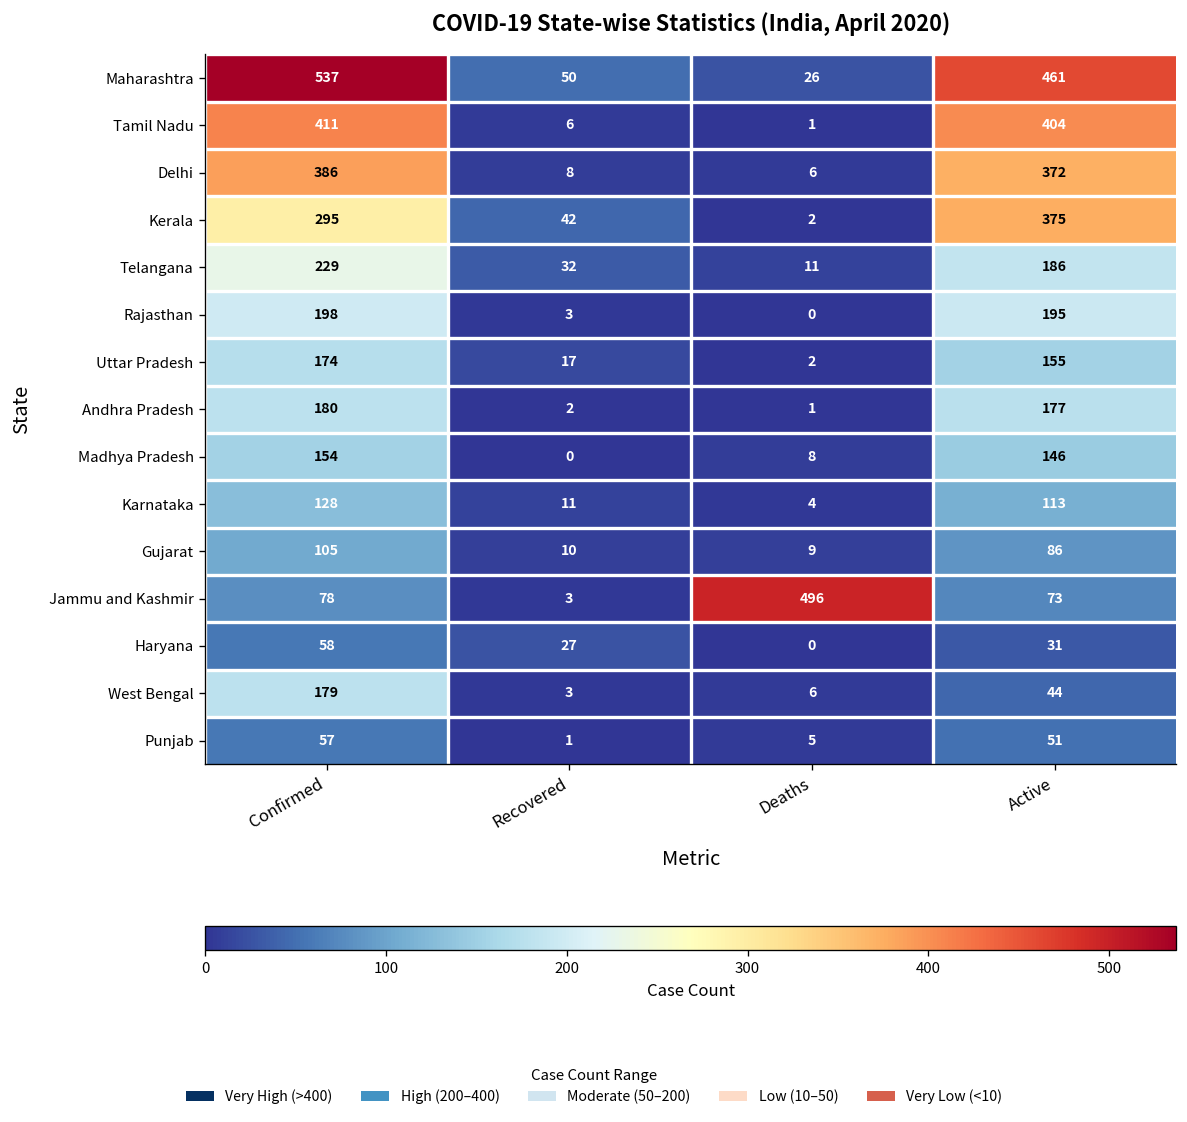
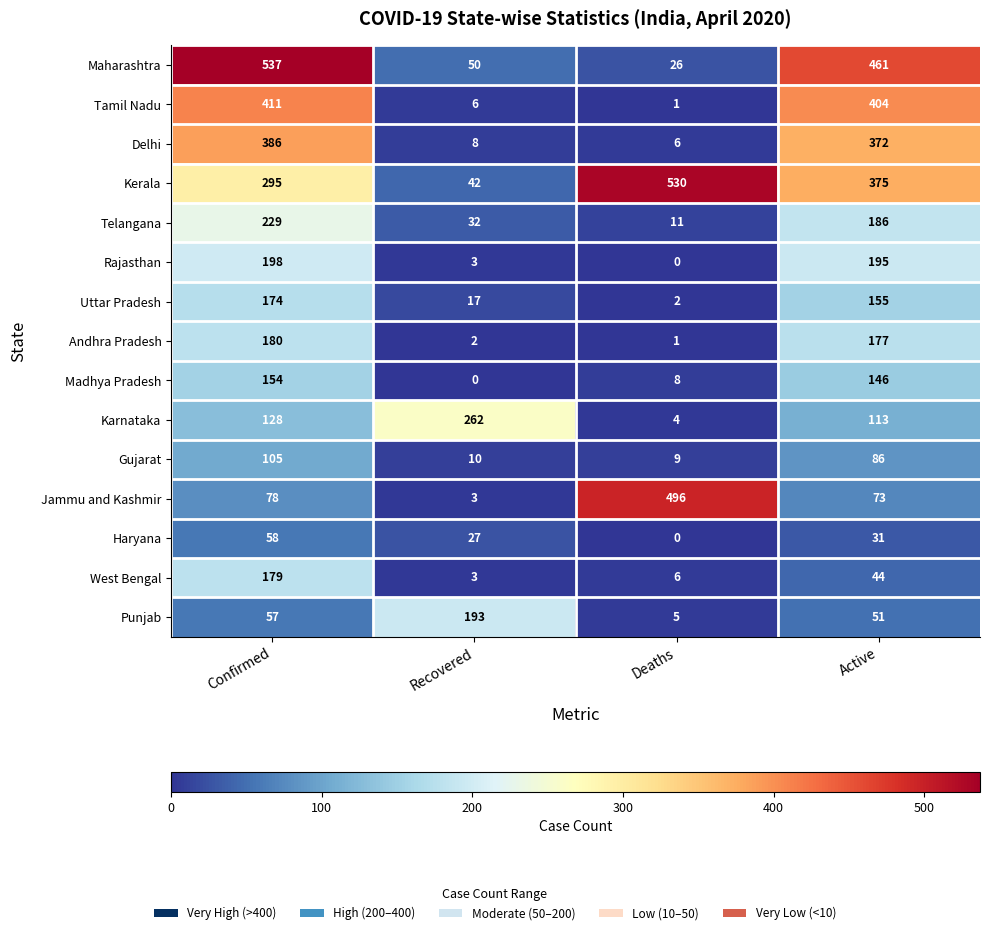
  {
    "Maharashtra": {
      "Confirmed": 537,
      "Recovered": 50,
      "Deaths": 26,
      "Active": 461
    },
    "Tamil Nadu": {
      "Confirmed": 411,
      "Recovered": 6,
      "Deaths": 1,
      "Active": 404
    },
    "Delhi": {
      "Confirmed": 386,
      "Recovered": 8,
      "Deaths": 6,
      "Active": 372
    },
    "Kerala": {
      "Confirmed": 295,
      "Recovered": 42,
-     "Deaths": 2,
+     "Deaths": 530,
      "Active": 375
    },
    "Telangana": {
      "Confirmed": 229,
      "Recovered": 32,
      "Deaths": 11,
      "Active": 186
    },
    "Rajasthan": {
      "Confirmed": 198,
      "Recovered": 3,
      "Deaths": 0,
      "Active": 195
    },
    "Uttar Pradesh": {
      "Confirmed": 174,
      "Recovered": 17,
      "Deaths": 2,
      "Active": 155
    },
    "Andhra Pradesh": {
      "Confirmed": 180,
      "Recovered": 2,
      "Deaths": 1,
      "Active": 177
    },
    "Madhya Pradesh": {
      "Confirmed": 154,
      "Recovered": 0,
      "Deaths": 8,
      "Active": 146
    },
    "Karnataka": {
      "Confirmed": 128,
-     "Recovered": 11,
+     "Recovered": 262,
      "Deaths": 4,
      "Active": 113
    },
    "Gujarat": {
      "Confirmed": 105,
      "Recovered": 10,
      "Deaths": 9,
      "Active": 86
    },
    "Jammu and Kashmir": {
      "Confirmed": 78,
      "Recovered": 3,
      "Deaths": 496,
      "Active": 73
    },
    "Haryana": {
      "Confirmed": 58,
      "Recovered": 27,
      "Deaths": 0,
      "Active": 31
    },
    "West Bengal": {
      "Confirmed": 179,
      "Recovered": 3,
      "Deaths": 6,
      "Active": 44
    },
    "Punjab": {
      "Confirmed": 57,
-     "Recovered": 1,
+     "Recovered": 193,
      "Deaths": 5,
      "Active": 51
    }
  }
